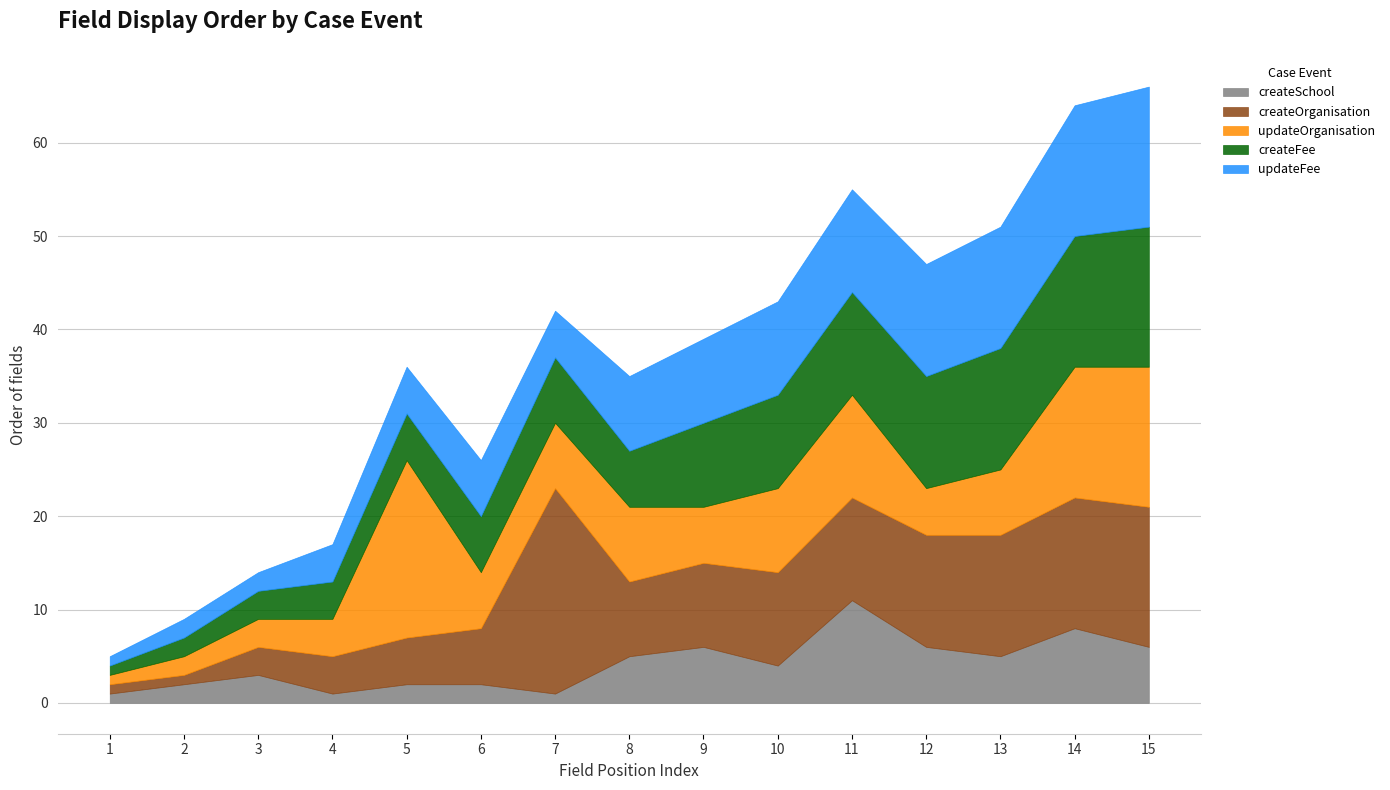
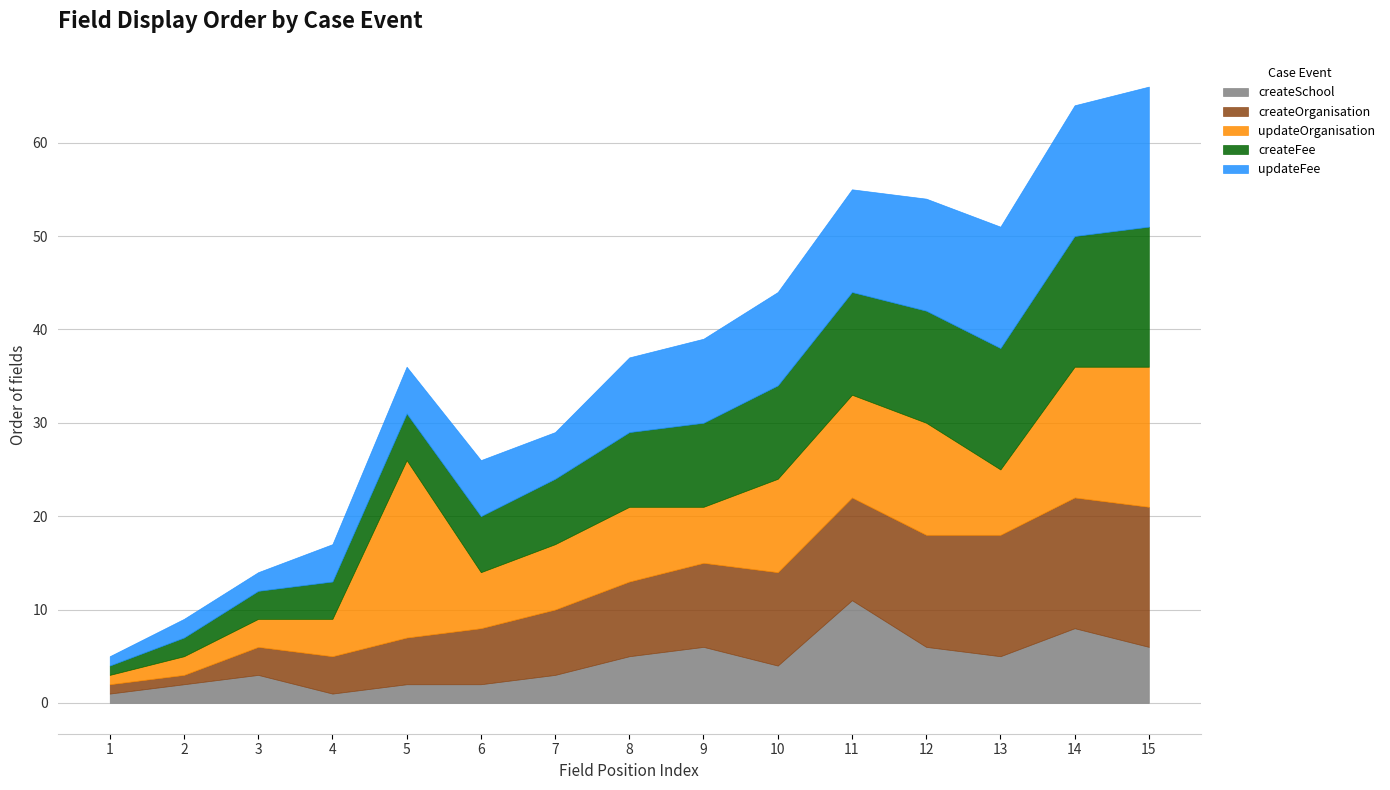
  {
    "createSchool": {
      "1": 1,
      "2": 2,
      "3": 3,
      "4": 1,
      "5": 2,
      "6": 2,
-     "7": 1,
+     "7": 3,
      "8": 5,
      "9": 6,
      "10": 4,
      "11": 11,
      "12": 6,
      "13": 5,
      "14": 8,
      "15": 6
    },
    "createOrganisation": {
      "1": 1,
      "2": 1,
      "3": 3,
      "4": 4,
      "5": 5,
      "6": 6,
-     "7": 22,
+     "7": 7,
      "8": 8,
      "9": 9,
      "10": 10,
      "11": 11,
      "12": 12,
      "13": 13,
      "14": 14,
      "15": 15
    },
    "updateOrganisation": {
      "1": 1,
      "2": 2,
      "3": 3,
      "4": 4,
      "5": 19,
      "6": 6,
      "7": 7,
      "8": 8,
      "9": 6,
-     "10": 9,
+     "10": 10,
      "11": 11,
-     "12": 5,
+     "12": 12,
      "13": 7,
      "14": 14,
      "15": 15
    },
    "createFee": {
      "1": 1,
      "2": 2,
      "3": 3,
      "4": 4,
      "5": 5,
      "6": 6,
      "7": 7,
-     "8": 6,
+     "8": 8,
      "9": 9,
      "10": 10,
      "11": 11,
      "12": 12,
      "13": 13,
      "14": 14,
      "15": 15
    },
    "updateFee": {
      "1": 1,
      "2": 2,
      "3": 2,
      "4": 4,
      "5": 5,
      "6": 6,
      "7": 5,
      "8": 8,
      "9": 9,
      "10": 10,
      "11": 11,
      "12": 12,
      "13": 13,
      "14": 14,
      "15": 15
    }
  }
